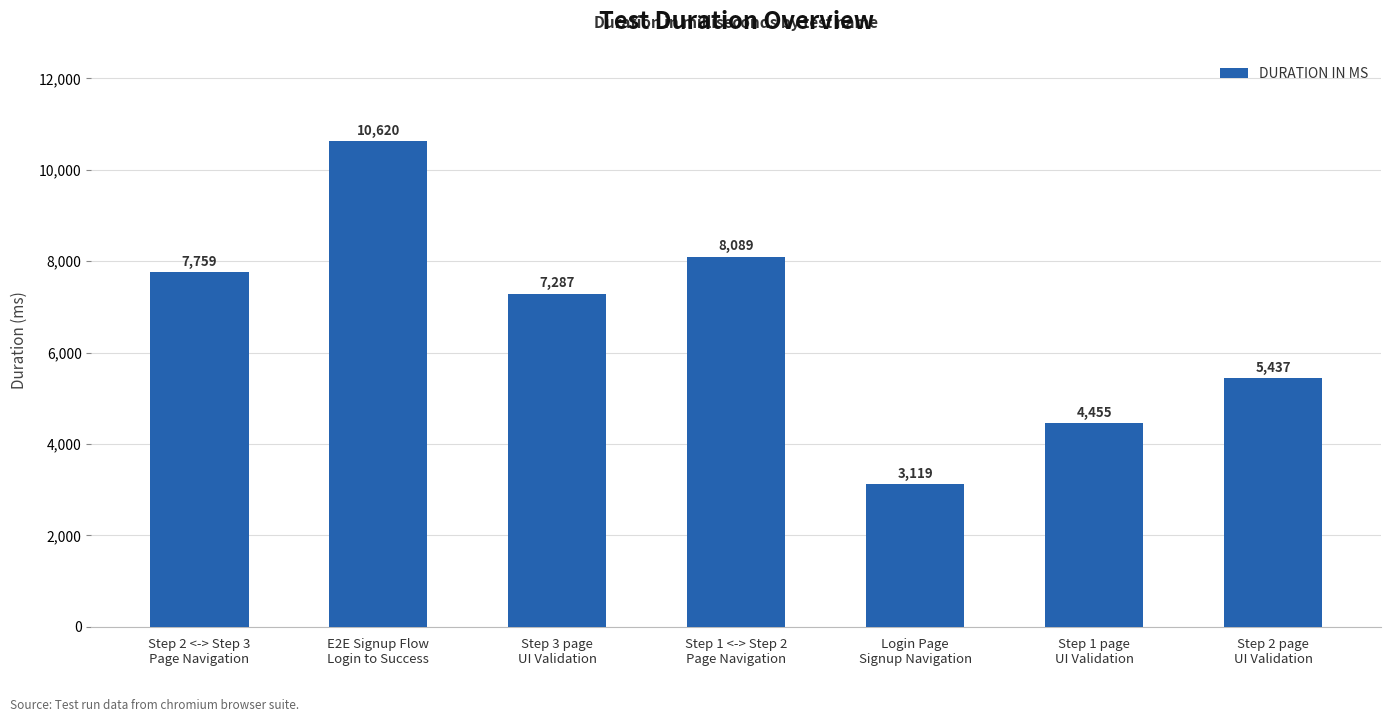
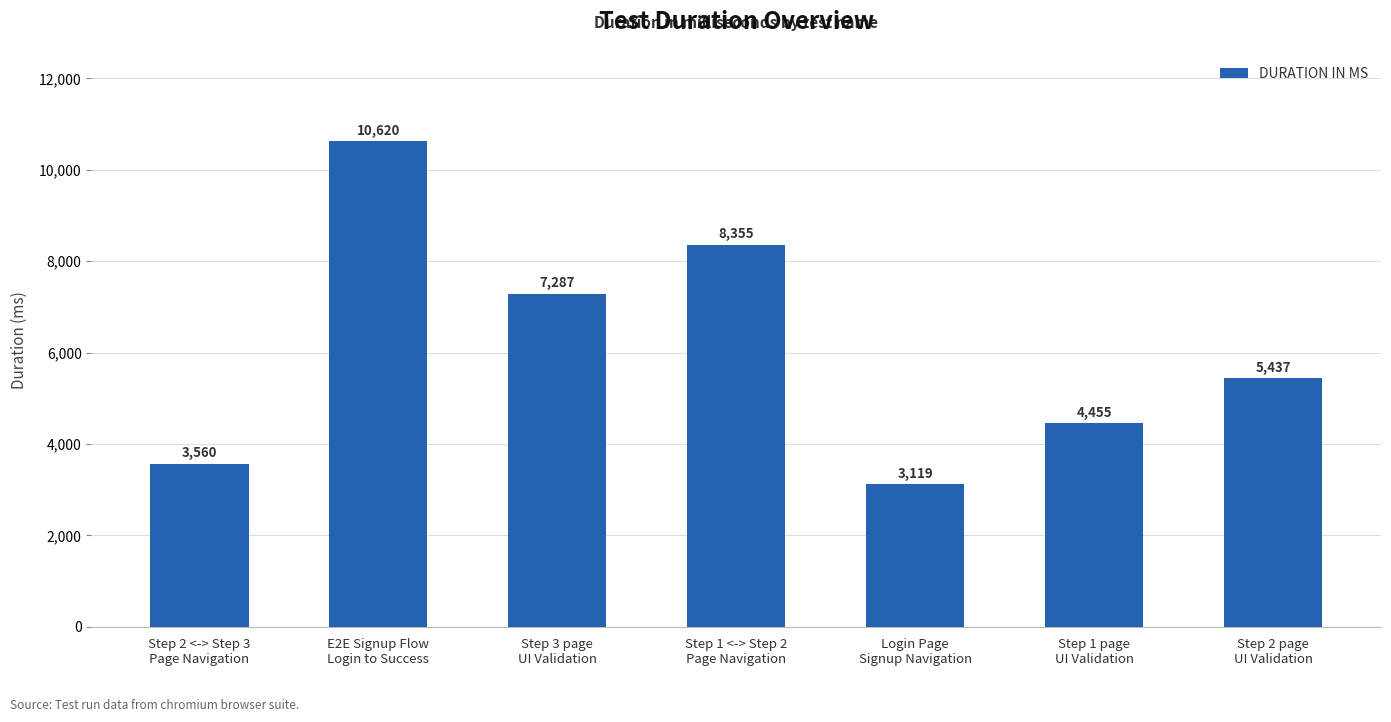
  {
-   "Step 2 <-> Step 3 Page Navigation": "7,759",
+   "Step 2 <-> Step 3 Page Navigation": "3,560",
    "E2E Signup Flow Login to Success": "10,620",
    "Step 3 page UI Validation": "7,287",
-   "Step 1 <-> Step 2 Page Navigation": "8,089",
+   "Step 1 <-> Step 2 Page Navigation": "8,355",
    "Login Page Signup Navigation": "3,119",
    "Step 1 page UI Validation": "4,455",
    "Step 2 page UI Validation": "5,437"
  }
